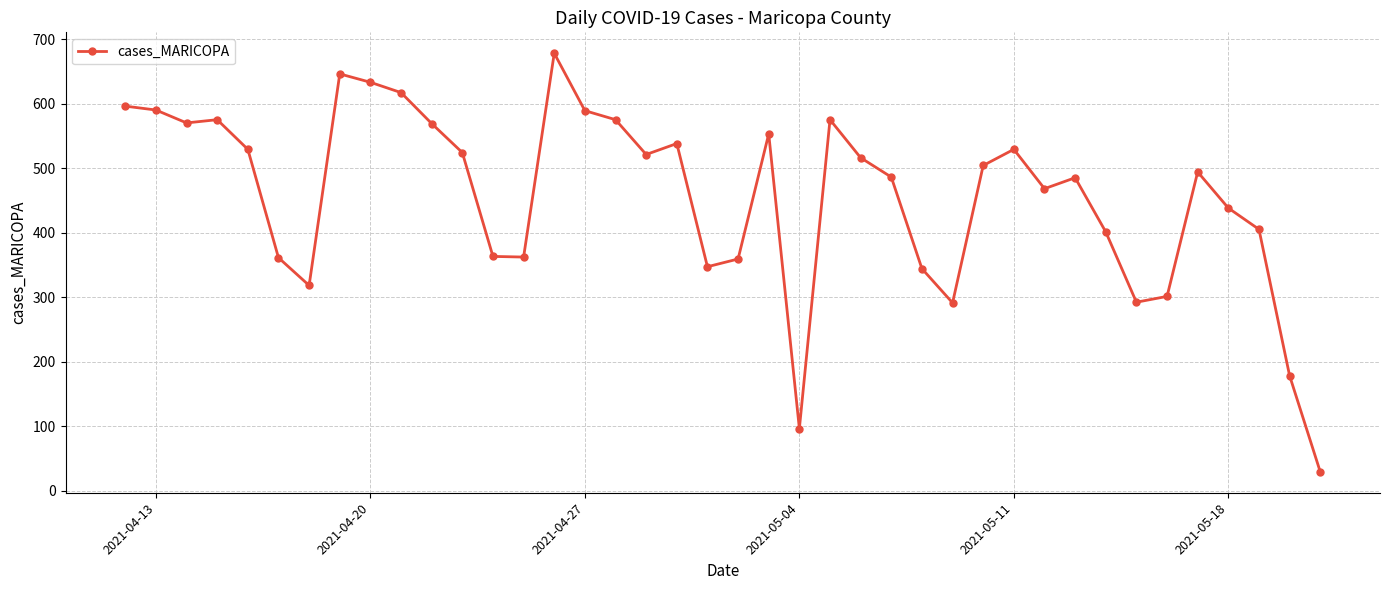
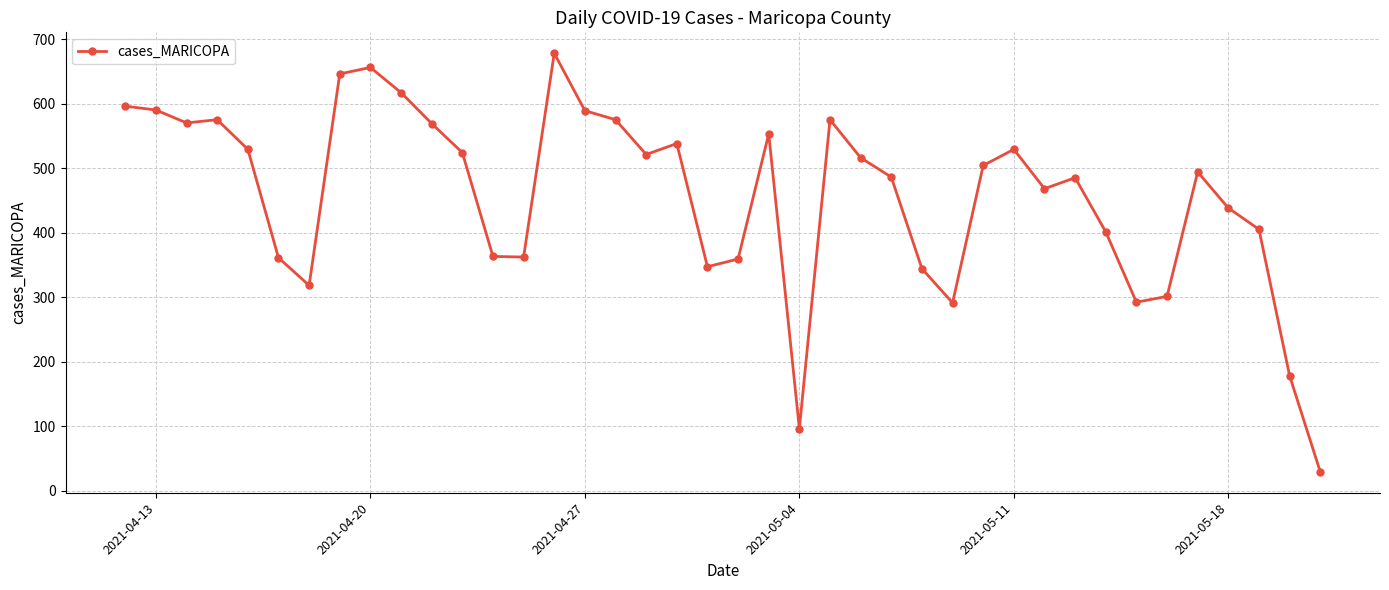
  {
    "2021-04-13": 590,
-   "2021-04-20": 630,
+   "2021-04-20": 660,
    "2021-04-27": 590,
    "2021-05-04": 100,
    "2021-05-11": 530,
    "2021-05-18": 440
  }
